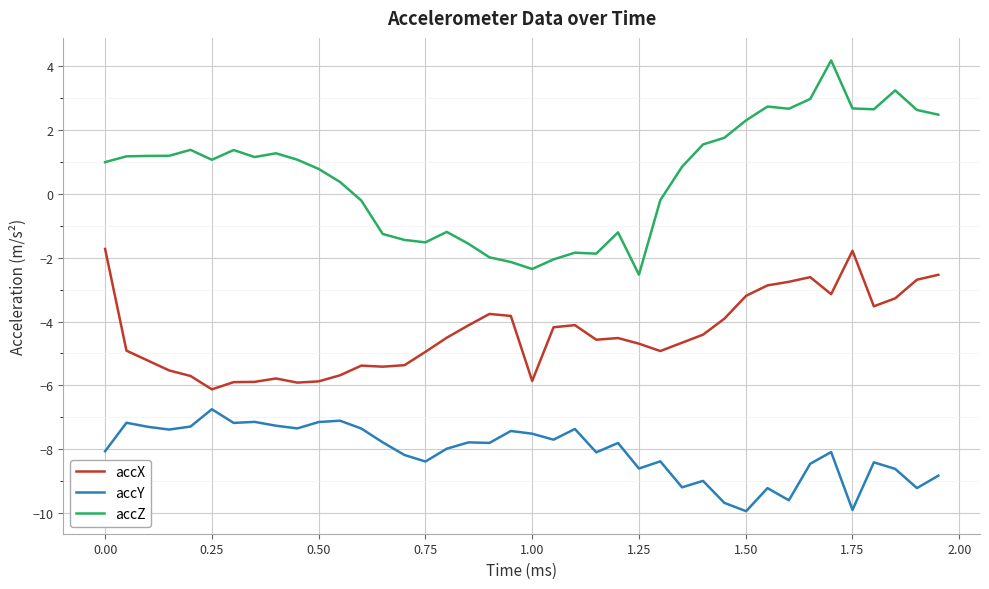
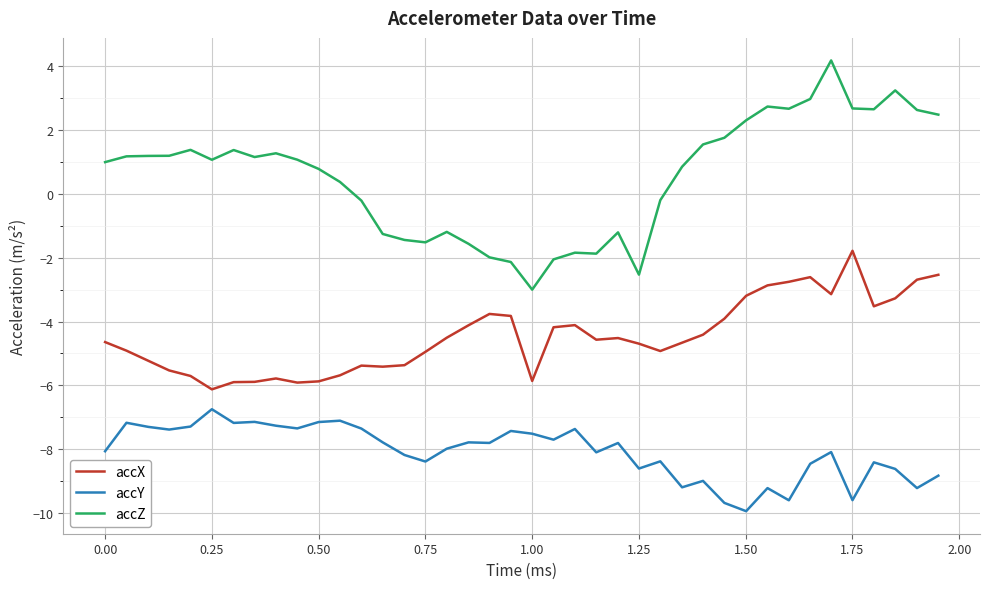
  {
    "accX": {
-     "0.00": -1.7,
+     "0.00": -4.6,
      "0.25": -6.1,
      "0.50": -5.9,
      "0.75": -4.9,
      "1.00": -5.9,
      "1.25": -4.7,
      "1.75": -1.8
    },
    "accY": {
      "0.00": -8.1,
      "0.25": -6.7,
      "0.50": -7.1,
      "0.75": -8.4,
      "1.00": -7.5,
      "1.25": -8.6,
-     "1.75": -9.9
+     "1.75": -9.6
    },
    "accZ": {
      "0.00": 1.0,
      "0.25": 1.1,
      "0.50": 0.8,
      "0.75": -1.5,
-     "1.00": -2.4,
+     "1.00": -3.0,
      "1.25": -2.5,
      "1.75": 2.7
    }
  }
